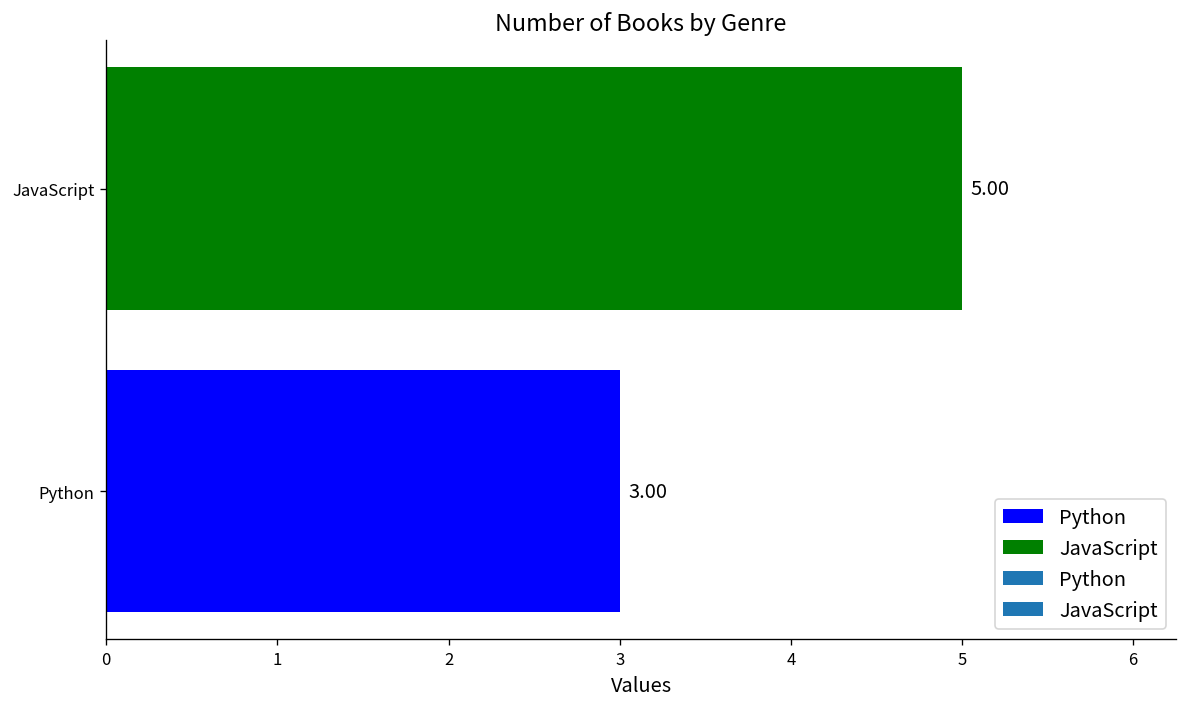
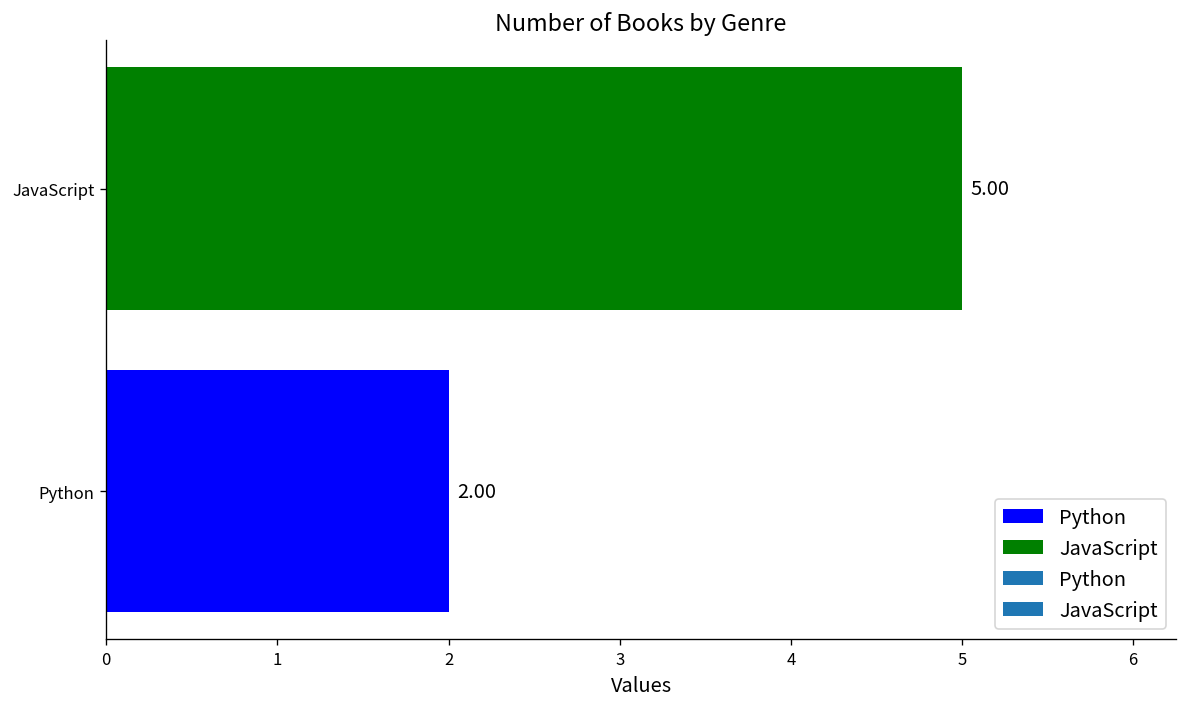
  {
    "JavaScript": 5.00,
-   "Python": 3.00
+   "Python": 2.00
  }
